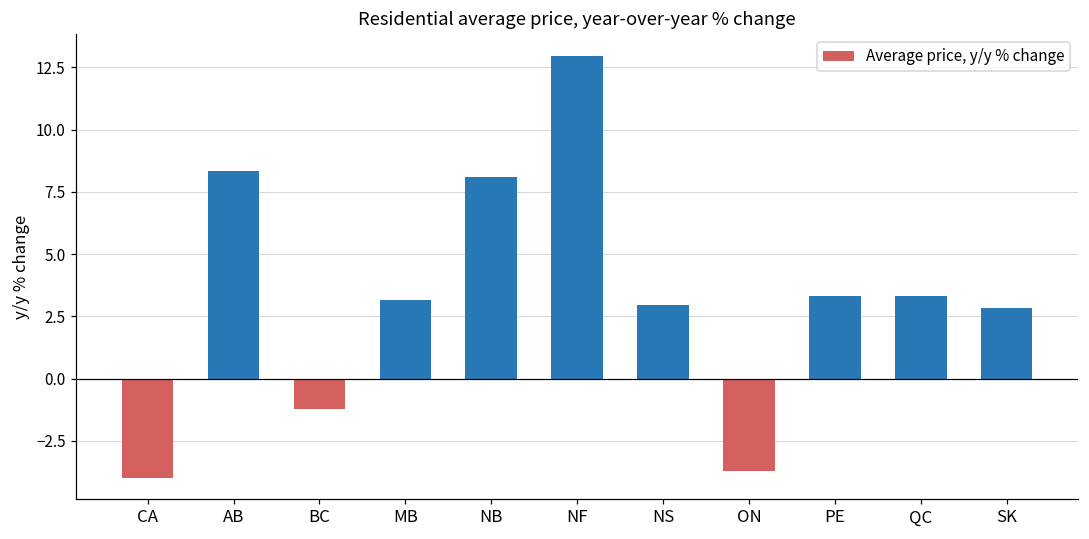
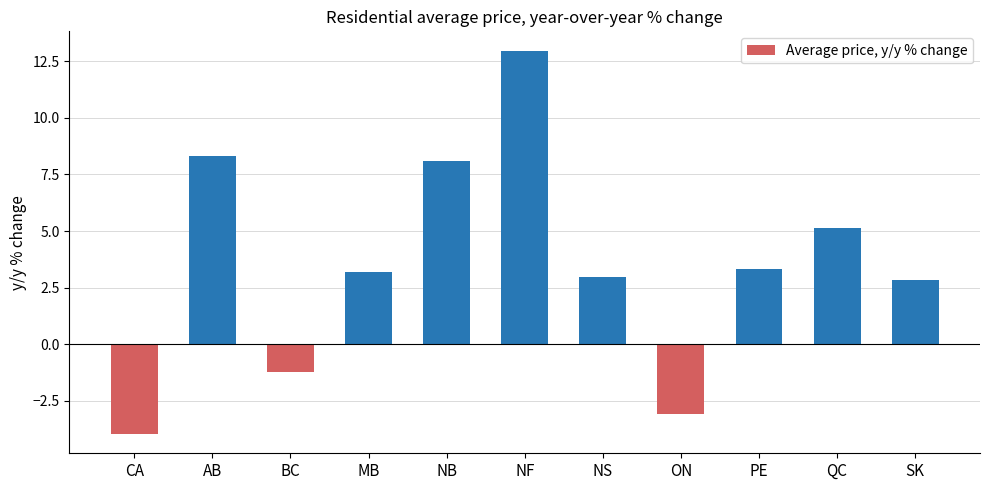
  {
    "CA": -4.0,
    "AB": 8.3,
    "BC": -1.2,
    "MB": 3.2,
    "NB": 8.1,
    "NF": 13.0,
    "NS": 3.0,
-   "ON": -3.7,
+   "ON": -3.1,
    "PE": 3.3,
-   "QC": 3.3,
+   "QC": 5.1,
    "SK": 2.8
  }
